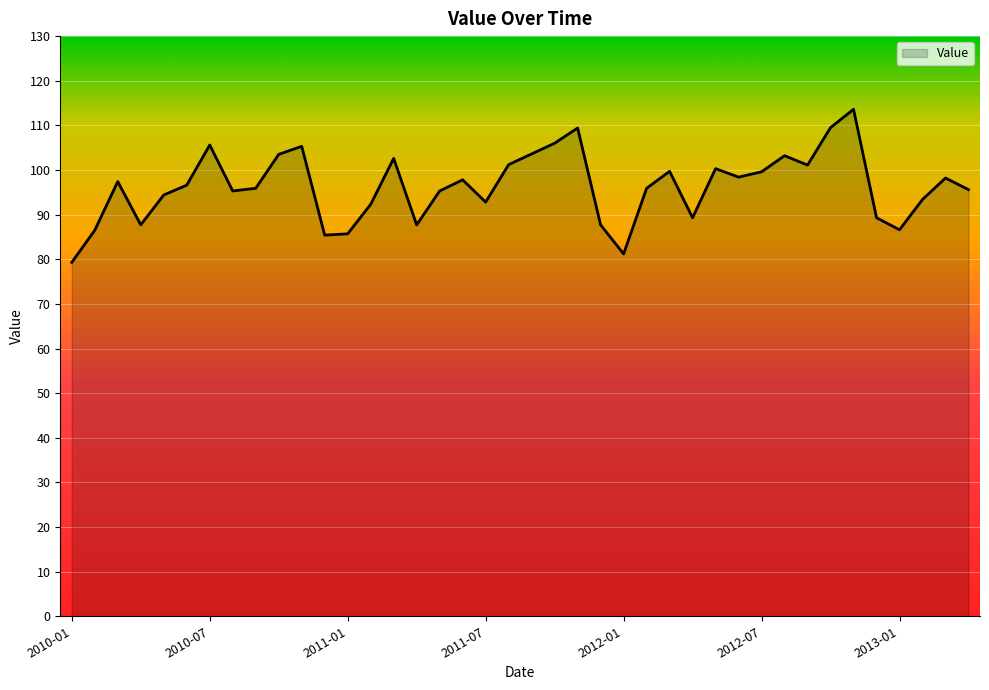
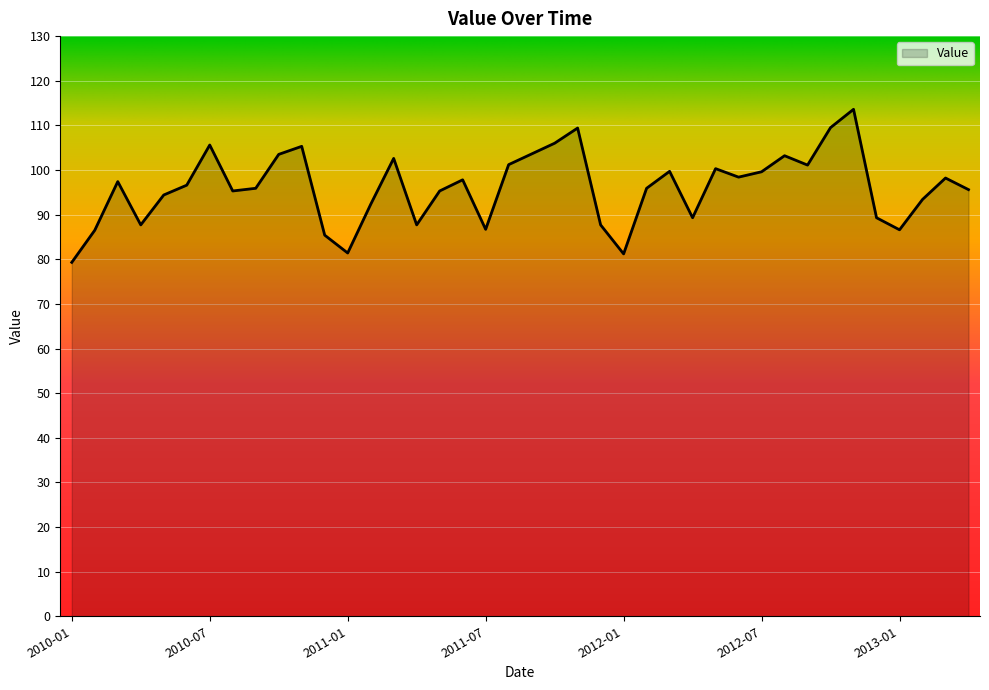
  {
    "2010-01": 79,
    "2010-07": 106,
-   "2011-01": 86,
-   "2011-07": 93,
+   "2011-01": 81,
+   "2011-07": 87,
    "2012-01": 81,
    "2012-07": 100,
    "2013-01": 87
  }
